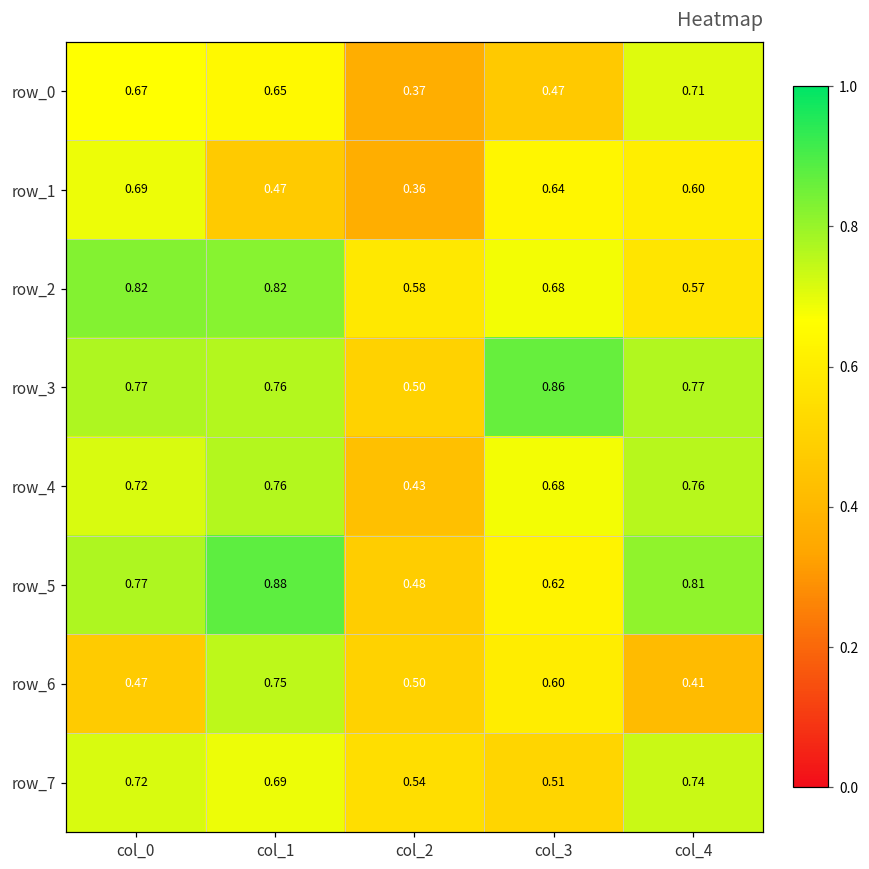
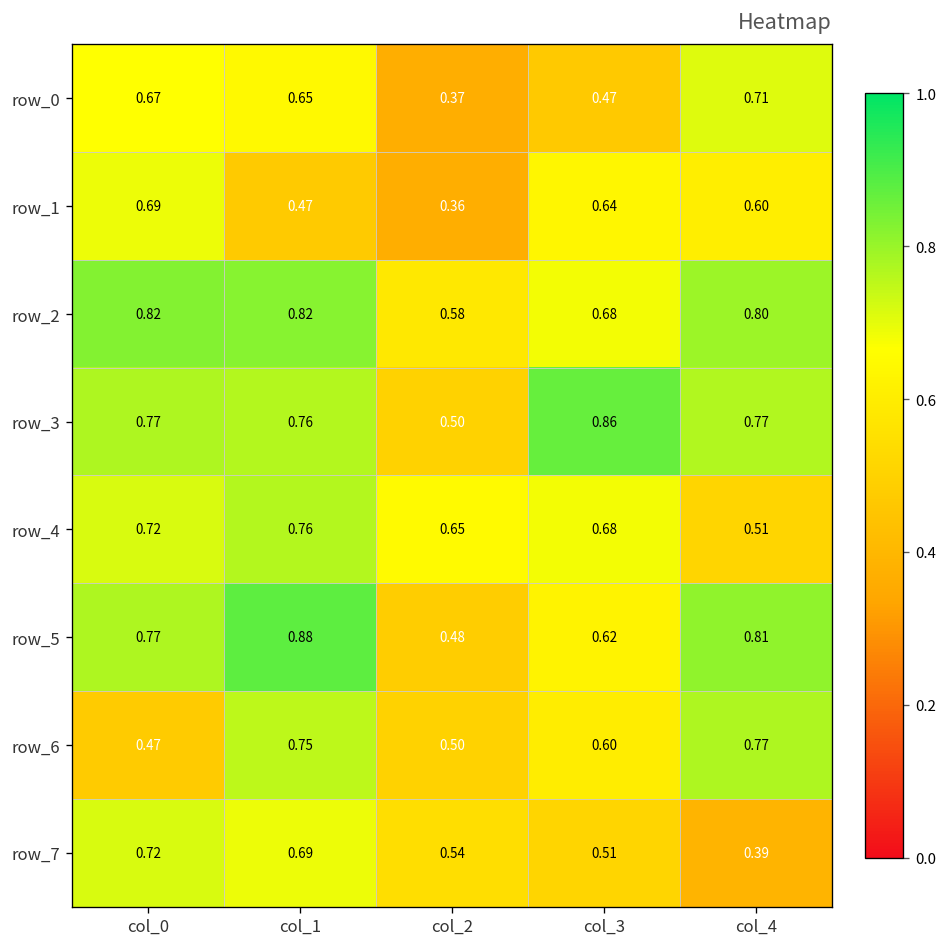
  {
    "row_0": {
      "col_0": 0.67,
      "col_1": 0.65,
      "col_2": 0.37,
      "col_3": 0.47,
      "col_4": 0.71
    },
    "row_1": {
      "col_0": 0.69,
      "col_1": 0.47,
      "col_2": 0.36,
      "col_3": 0.64,
      "col_4": 0.60
    },
    "row_2": {
      "col_0": 0.82,
      "col_1": 0.82,
      "col_2": 0.58,
      "col_3": 0.68,
-     "col_4": 0.57
+     "col_4": 0.80
    },
    "row_3": {
      "col_0": 0.77,
      "col_1": 0.76,
      "col_2": 0.50,
      "col_3": 0.86,
      "col_4": 0.77
    },
    "row_4": {
      "col_0": 0.72,
      "col_1": 0.76,
-     "col_2": 0.43,
+     "col_2": 0.65,
      "col_3": 0.68,
-     "col_4": 0.76
+     "col_4": 0.51
    },
    "row_5": {
      "col_0": 0.77,
      "col_1": 0.88,
      "col_2": 0.48,
      "col_3": 0.62,
      "col_4": 0.81
    },
    "row_6": {
      "col_0": 0.47,
      "col_1": 0.75,
      "col_2": 0.50,
      "col_3": 0.60,
-     "col_4": 0.41
+     "col_4": 0.77
    },
    "row_7": {
      "col_0": 0.72,
      "col_1": 0.69,
      "col_2": 0.54,
      "col_3": 0.51,
-     "col_4": 0.74
+     "col_4": 0.39
    }
  }
